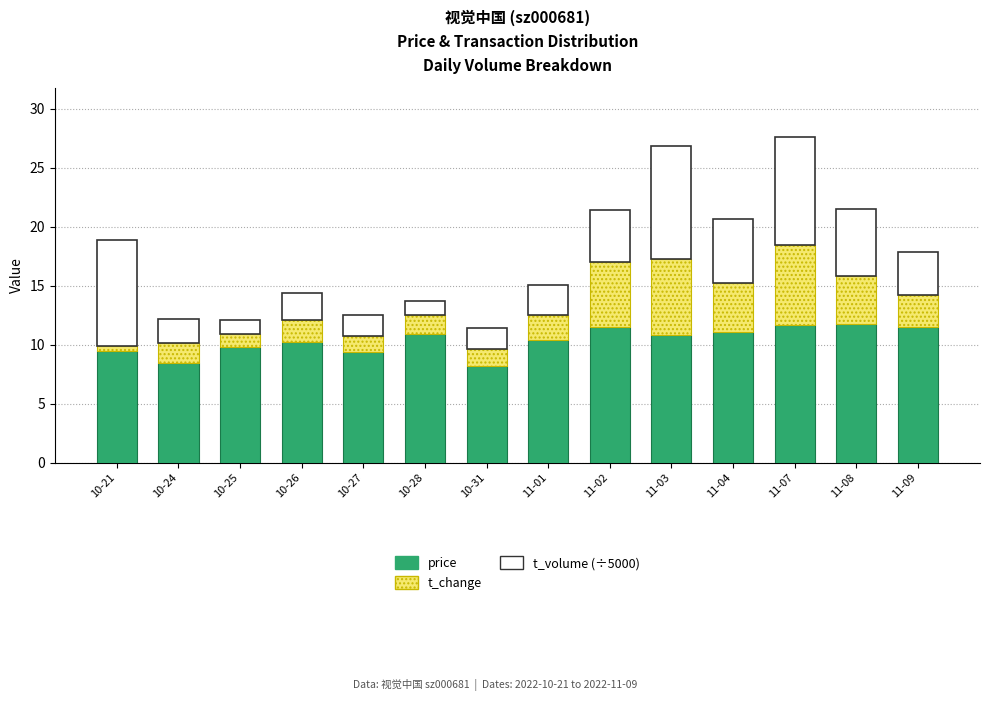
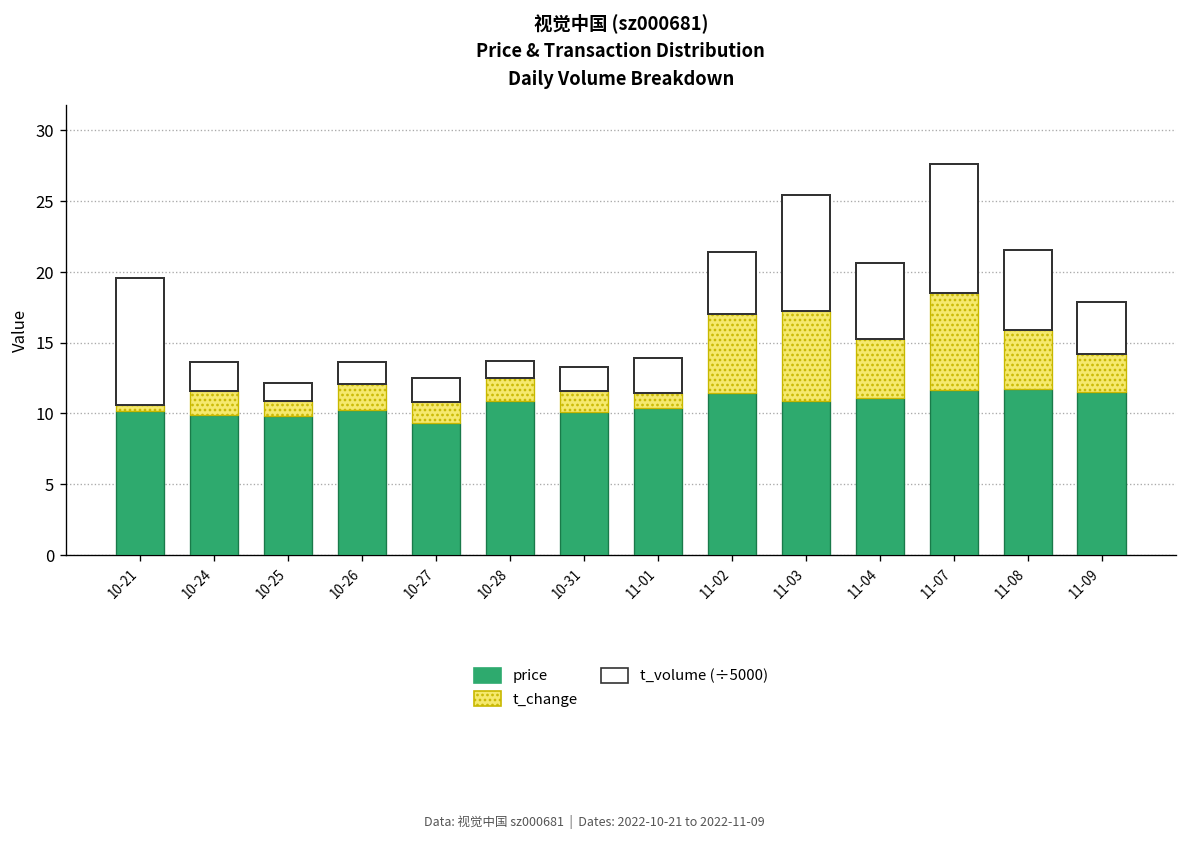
  {
    "price": {
-     "10-21": 9.5,
-     "10-24": 8.5,
+     "10-21": 10.2,
+     "10-24": 9.9,
      "10-25": 9.8,
      "10-26": 10.2,
      "10-27": 9.4,
      "10-28": 10.9,
-     "10-31": 8.2,
+     "10-31": 10.1,
      "11-01": 10.4,
      "11-02": 11.5,
      "11-03": 10.9,
      "11-04": 11.1,
      "11-07": 11.7,
      "11-08": 11.7,
      "11-09": 11.5
    },
    "t_change": {
      "10-21": 0.4,
      "10-24": 1.7,
      "10-25": 1.1,
      "10-26": 1.9,
      "10-27": 1.4,
      "10-28": 1.6,
      "10-31": 1.5,
-     "11-01": 2.1,
+     "11-01": 1.0,
      "11-02": 5.6,
      "11-03": 6.4,
      "11-04": 4.2,
      "11-07": 6.8,
      "11-08": 4.1,
      "11-09": 2.7
    },
    "t_volume (÷5000)": {
      "10-21": 9.0,
      "10-24": 2.0,
      "10-25": 1.2,
-     "10-26": 2.3,
+     "10-26": 1.5,
      "10-27": 1.7,
      "10-28": 1.2,
      "10-31": 1.7,
      "11-01": 2.5,
      "11-02": 4.4,
-     "11-03": 9.5,
+     "11-03": 8.1,
      "11-04": 5.4,
      "11-07": 9.2,
      "11-08": 5.7,
      "11-09": 3.7
    }
  }
